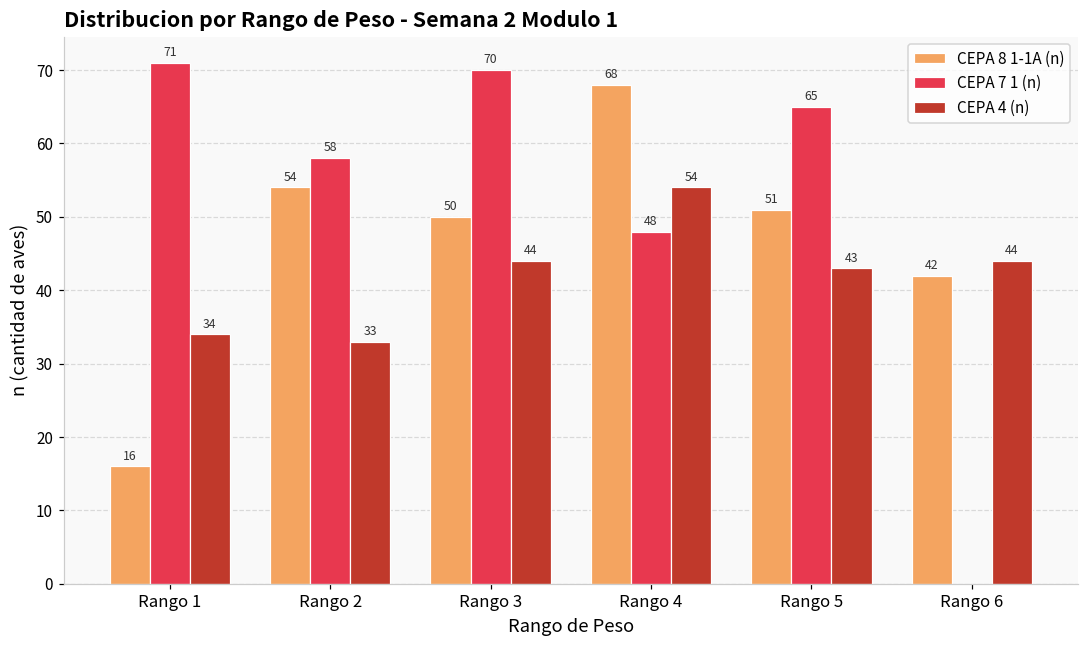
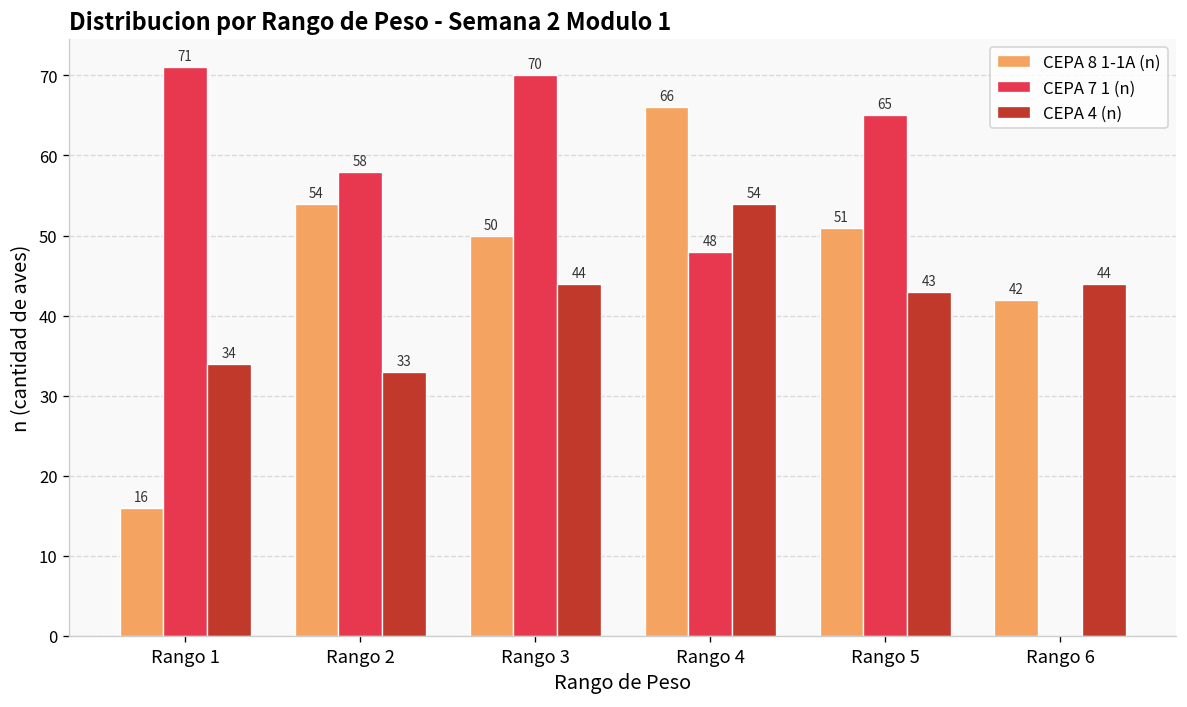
  {
    "CEPA 8 1-1A (n)": {
      "Rango 1": 16,
      "Rango 2": 54,
      "Rango 3": 50,
-     "Rango 4": 68,
+     "Rango 4": 66,
      "Rango 5": 51,
      "Rango 6": 42
    }
  }
